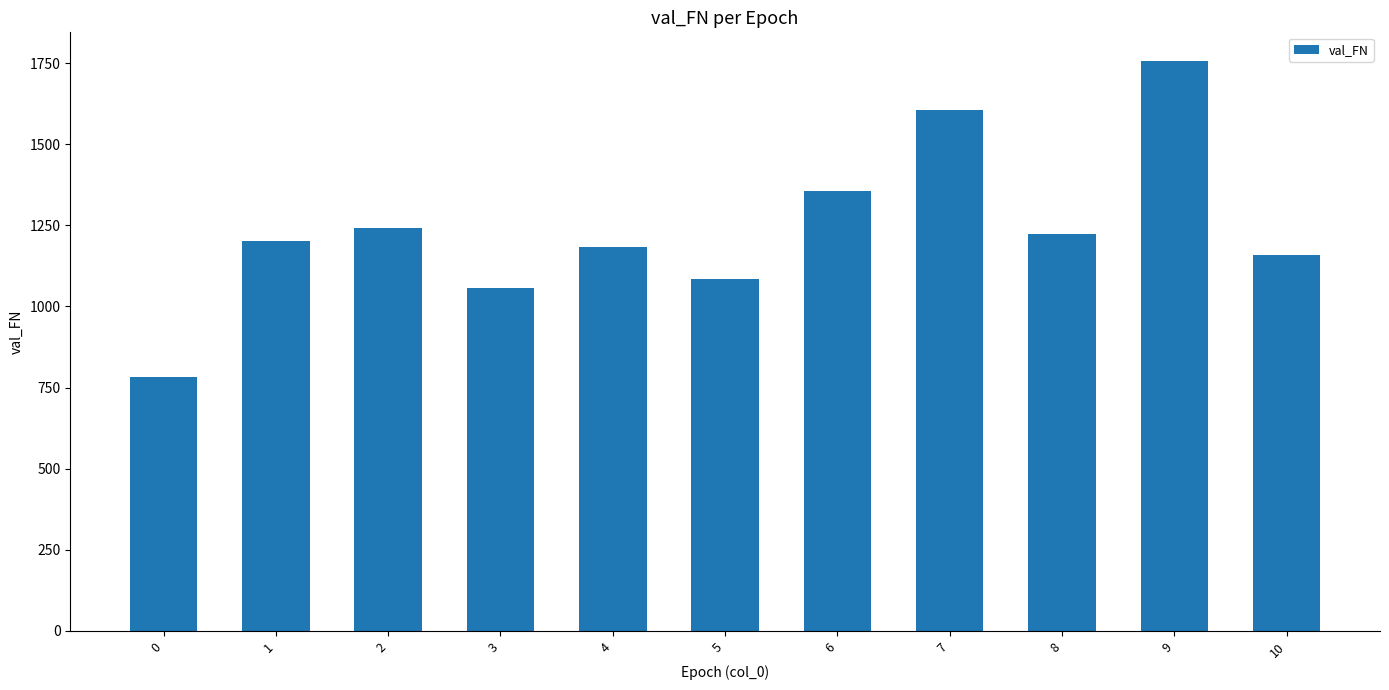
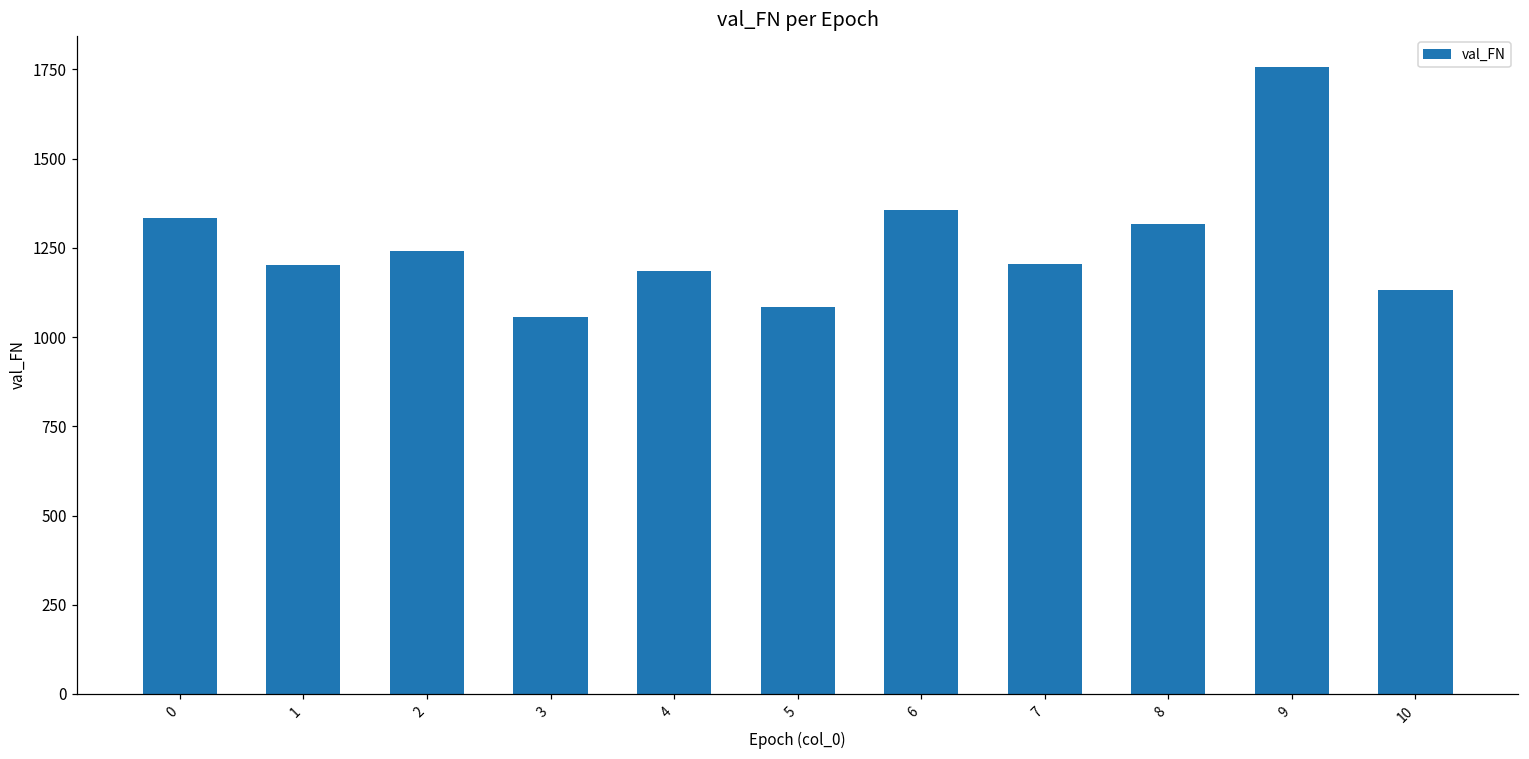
  {
-   "0": 780,
+   "0": 1330,
    "1": 1200,
    "2": 1240,
    "3": 1060,
    "4": 1180,
    "5": 1080,
    "6": 1360,
-   "7": 1610,
-   "8": 1220,
+   "7": 1210,
+   "8": 1320,
    "9": 1760,
-   "10": 1160
+   "10": 1130
  }
